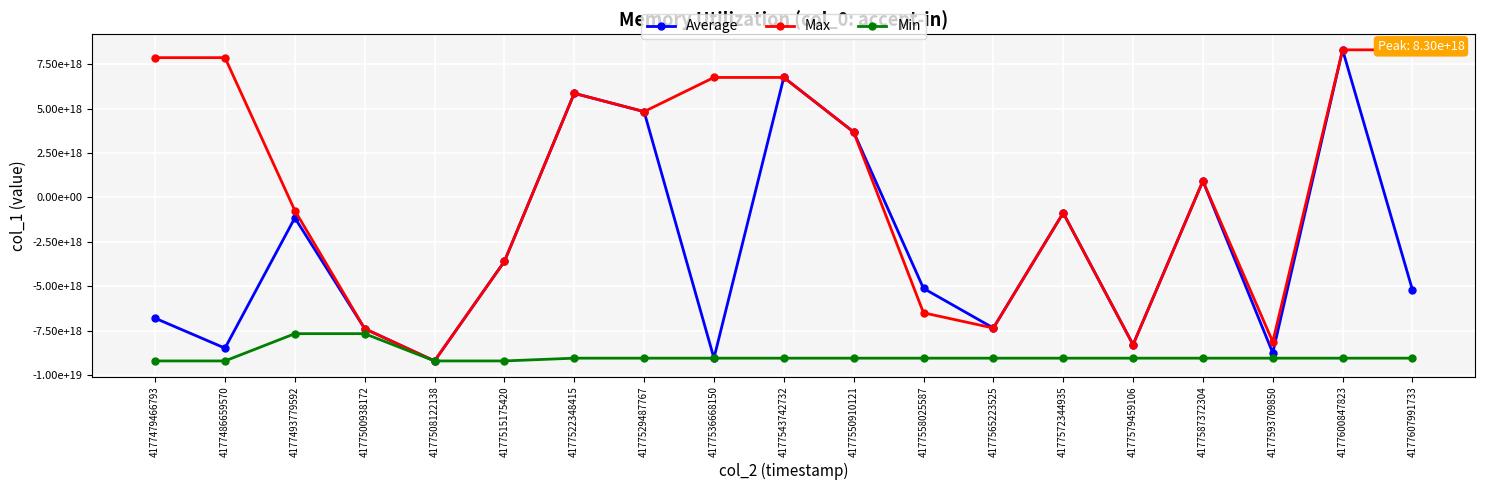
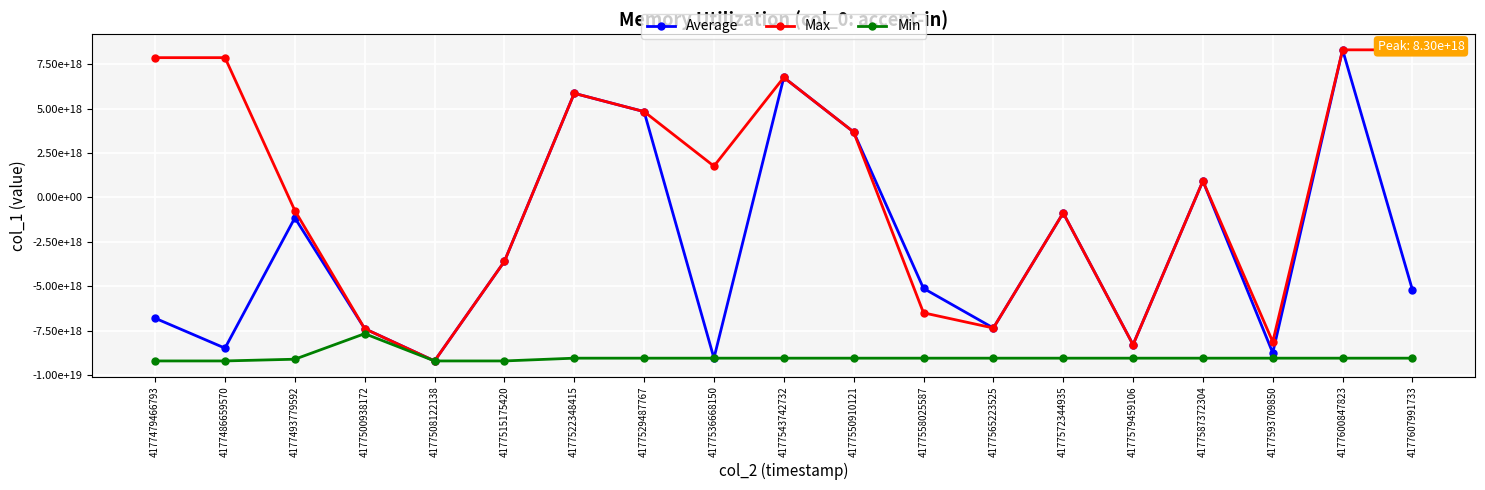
  {
    "Average": {
      "4177479466793": -6800000000000000000,
      "4177486659570": -8500000000000000000,
      "4177493779592": -1200000000000000000,
      "4177558025587": -5100000000000000000,
      "4177593709850": -8800000000000000000,
      "4177607991733": -5200000000000000000
    },
    "Max": {
      "4177479466793": 7900000000000000000,
      "4177486659570": 7900000000000000000,
      "4177493779592": -700000000000000000,
-     "4177536668150": 6700000000000000000,
+     "4177536668150": 1800000000000000000,
      "4177558025587": -6500000000000000000,
      "4177593709850": -8100000000000000000
    },
    "Min": {
      "4177479466793": -9200000000000000000,
      "4177486659570": -9200000000000000000,
-     "4177493779592": -7700000000000000000,
+     "4177493779592": -9100000000000000000,
      "4177500938172": -7700000000000000000,
      "4177515175420": -9200000000000000000,
      "4177522348415": -9100000000000000000,
      "4177529487767": -9100000000000000000,
      "4177543742732": -9100000000000000000,
      "4177550910121": -9100000000000000000,
      "4177558025587": -9100000000000000000,
      "4177565223525": -9100000000000000000,
      "4177572344935": -9100000000000000000,
      "4177579459106": -9100000000000000000,
      "4177587372304": -9100000000000000000,
      "4177593709850": -9100000000000000000,
      "4177600847823": -9100000000000000000,
      "4177607991733": -9100000000000000000
    }
  }
